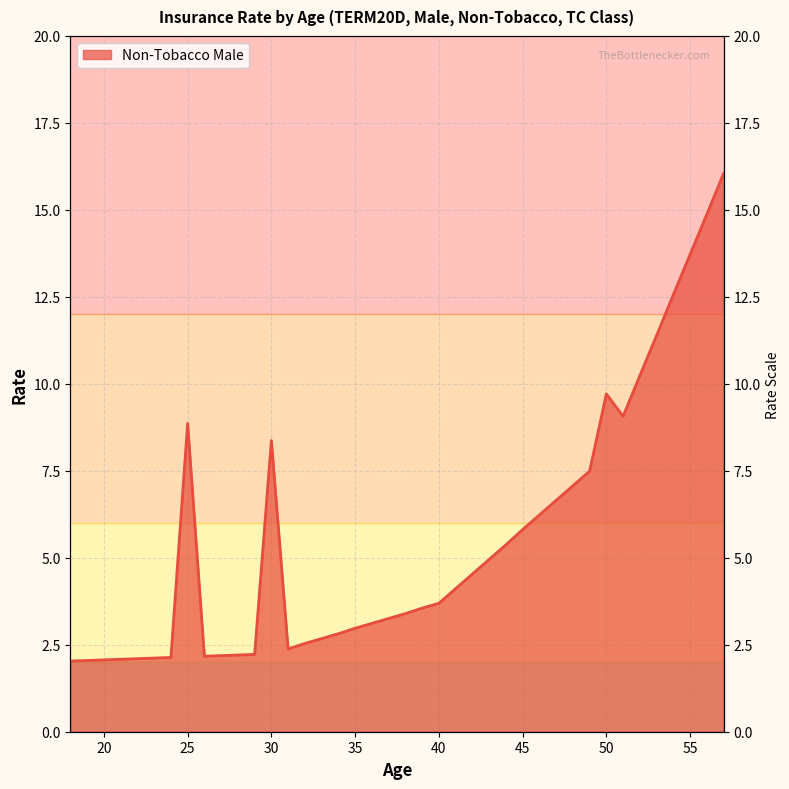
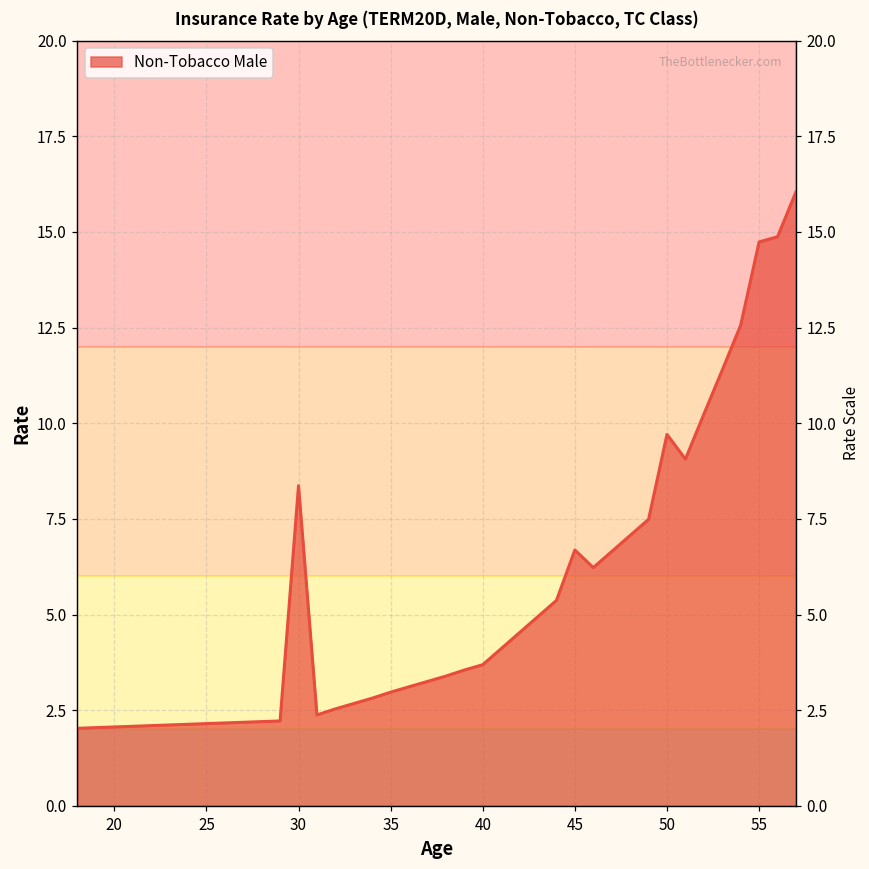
  {
    "20": 2.1,
-   "25": 8.9,
+   "25": 2.2,
    "30": 8.4,
    "35": 3.0,
    "40": 3.7,
-   "45": 5.8,
+   "45": 6.7,
    "50": 9.7,
-   "55": 13.7
+   "55": 14.7
  }
